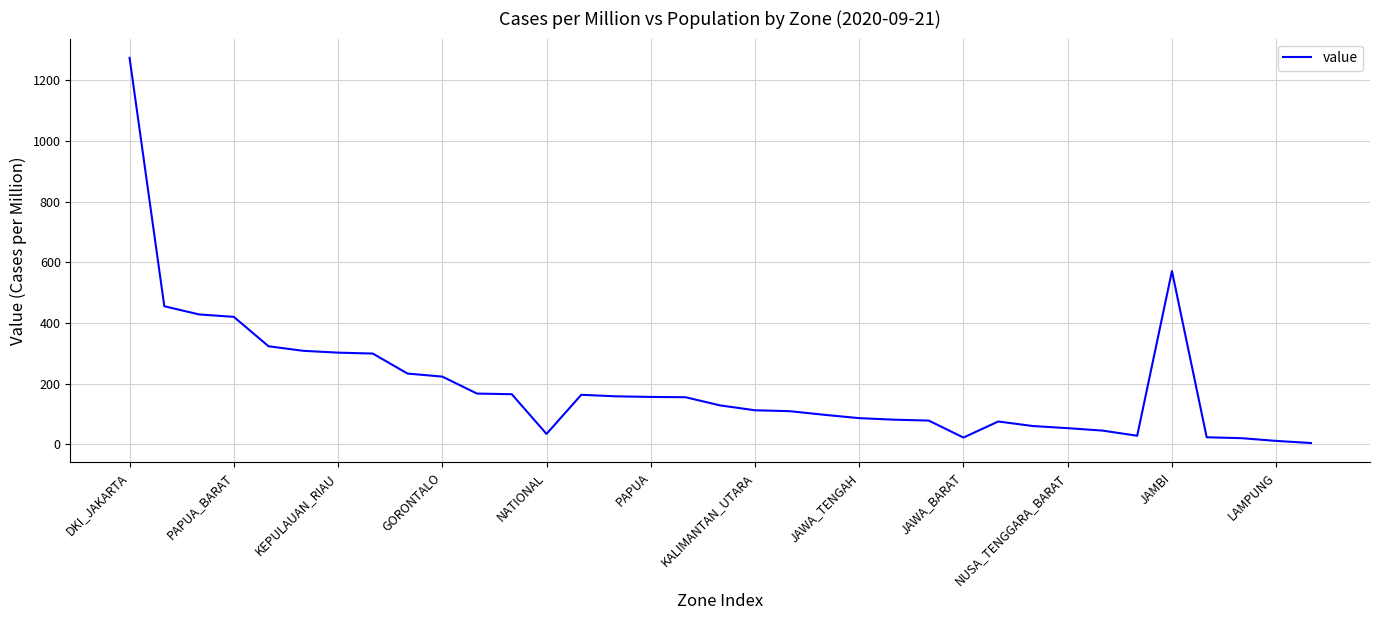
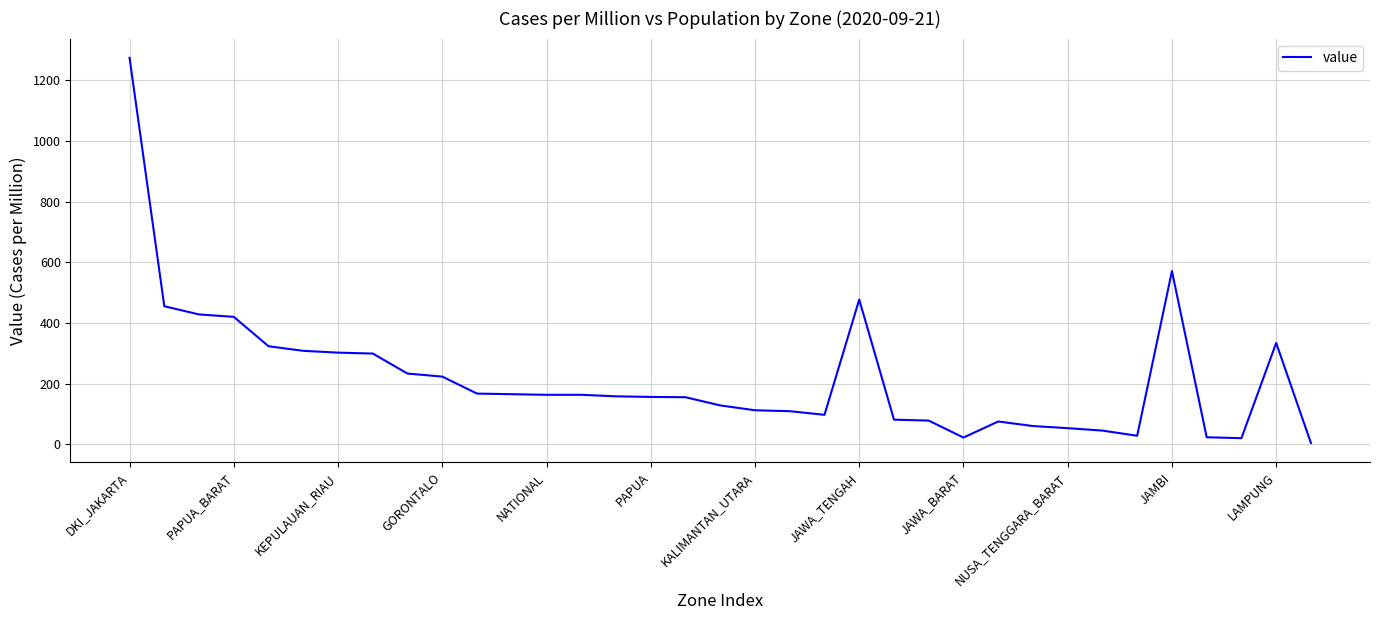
  {
    "DKI_JAKARTA": 1270,
    "PAPUA_BARAT": 420,
    "KEPULAUAN_RIAU": 300,
    "GORONTALO": 220,
-   "NATIONAL": 30,
+   "NATIONAL": 160,
    "PAPUA": 160,
    "KALIMANTAN_UTARA": 110,
-   "JAWA_TENGAH": 90,
+   "JAWA_TENGAH": 480,
    "JAWA_BARAT": 20,
    "NUSA_TENGGARA_BARAT": 50,
    "JAMBI": 570,
-   "LAMPUNG": 10
+   "LAMPUNG": 330
  }
